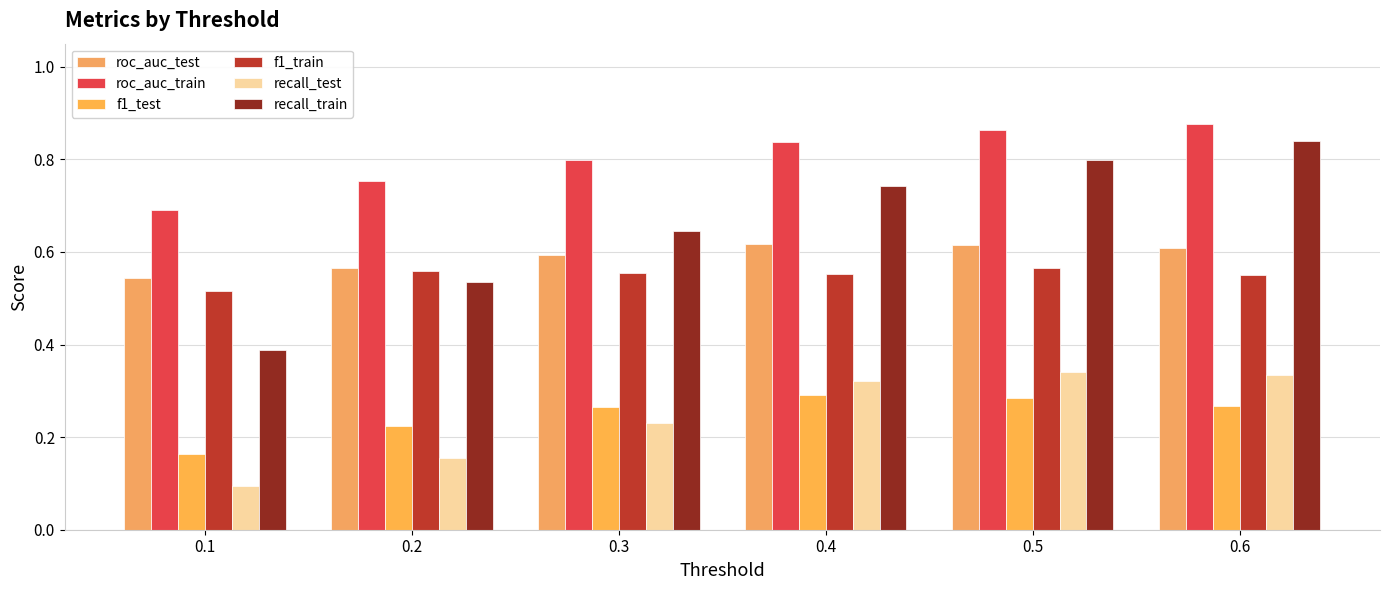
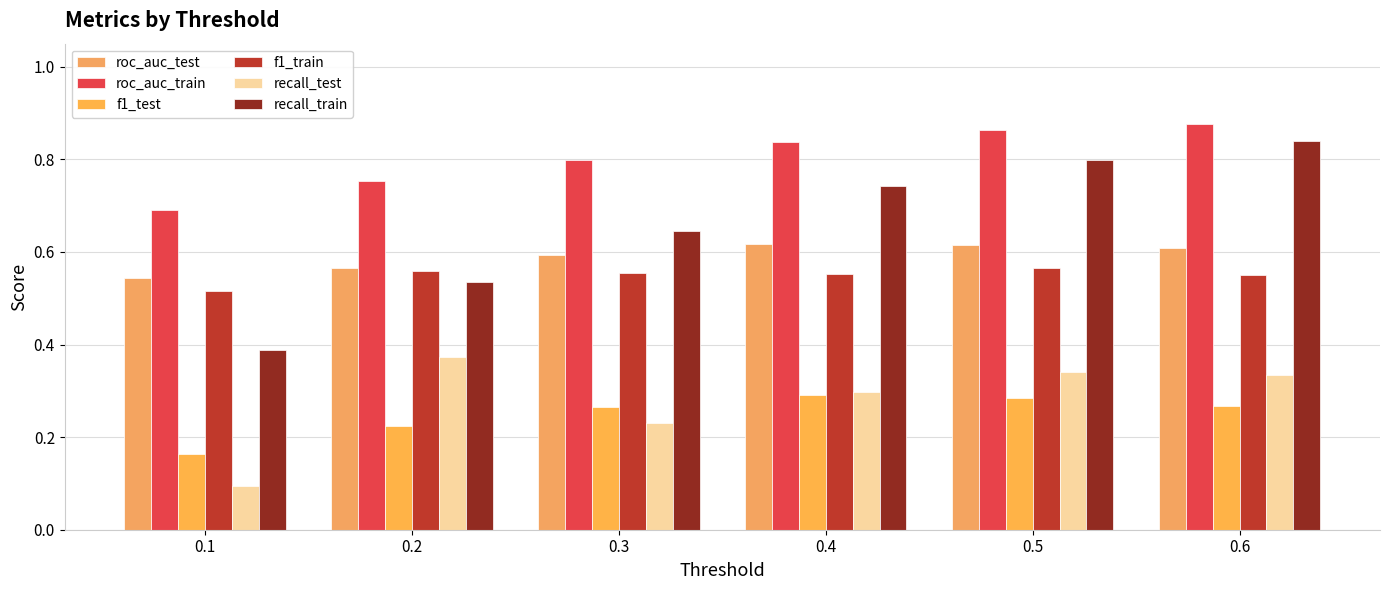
  {
    "recall_test": {
      "0.1": 0.10,
-     "0.2": 0.15,
+     "0.2": 0.37,
      "0.3": 0.23,
-     "0.4": 0.32,
+     "0.4": 0.30,
      "0.5": 0.34,
      "0.6": 0.33
    }
  }
